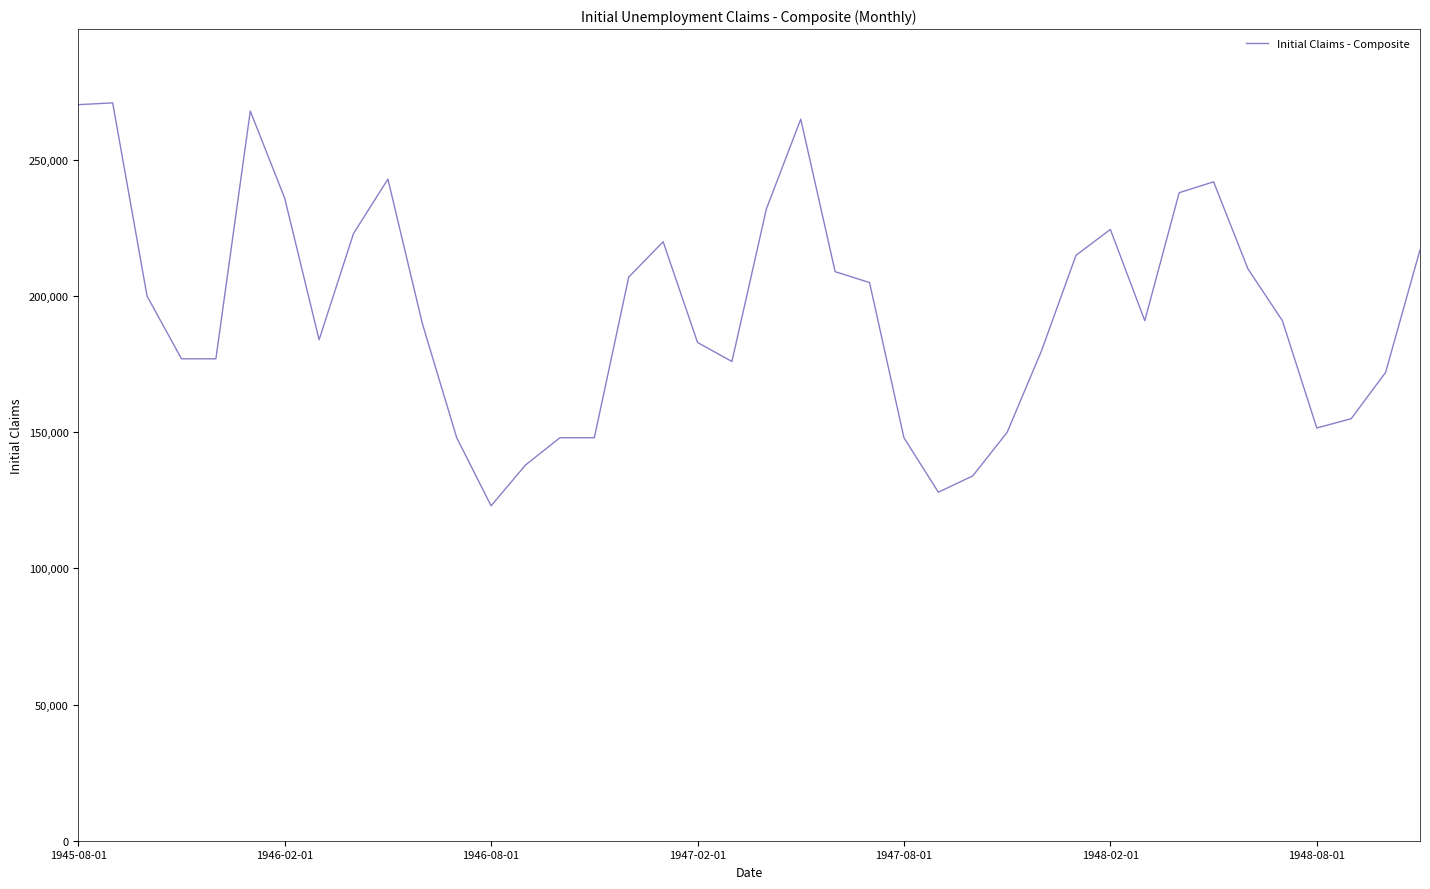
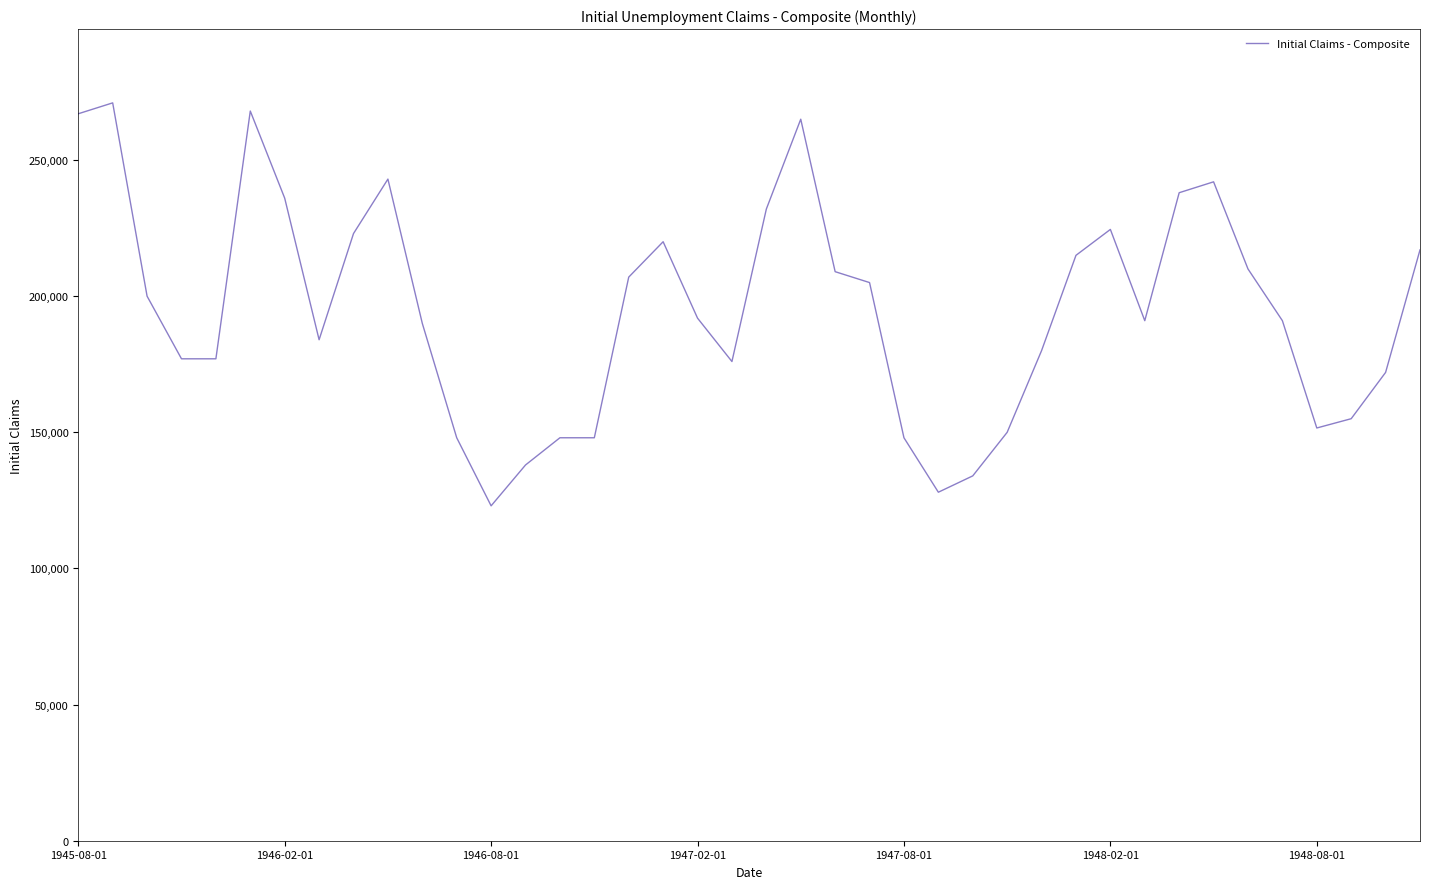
  {
-   "1945-08-01": "270,000",
+   "1945-08-01": "267,000",
    "1946-02-01": "236,000",
    "1946-08-01": "123,000",
-   "1947-02-01": "183,000",
+   "1947-02-01": "192,000",
    "1947-08-01": "148,000",
    "1948-02-01": "225,000",
    "1948-08-01": "152,000"
  }
